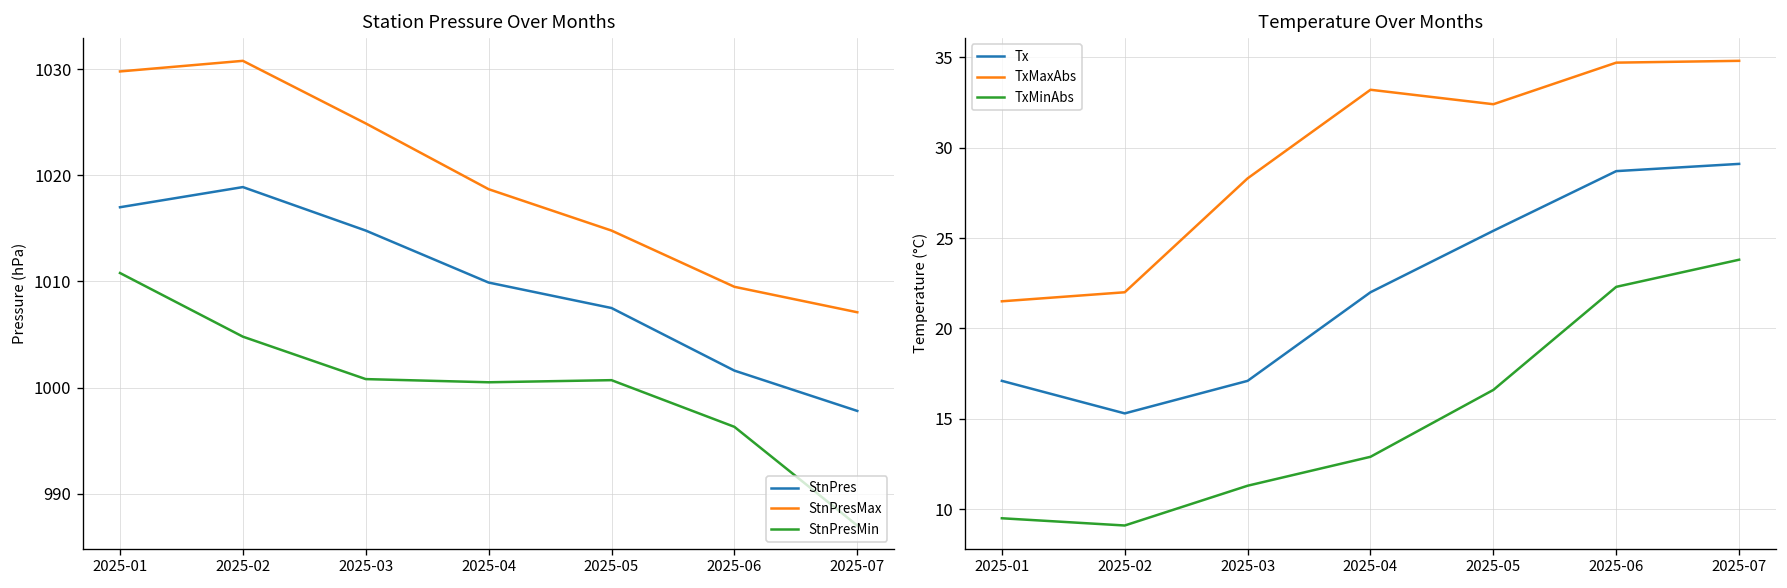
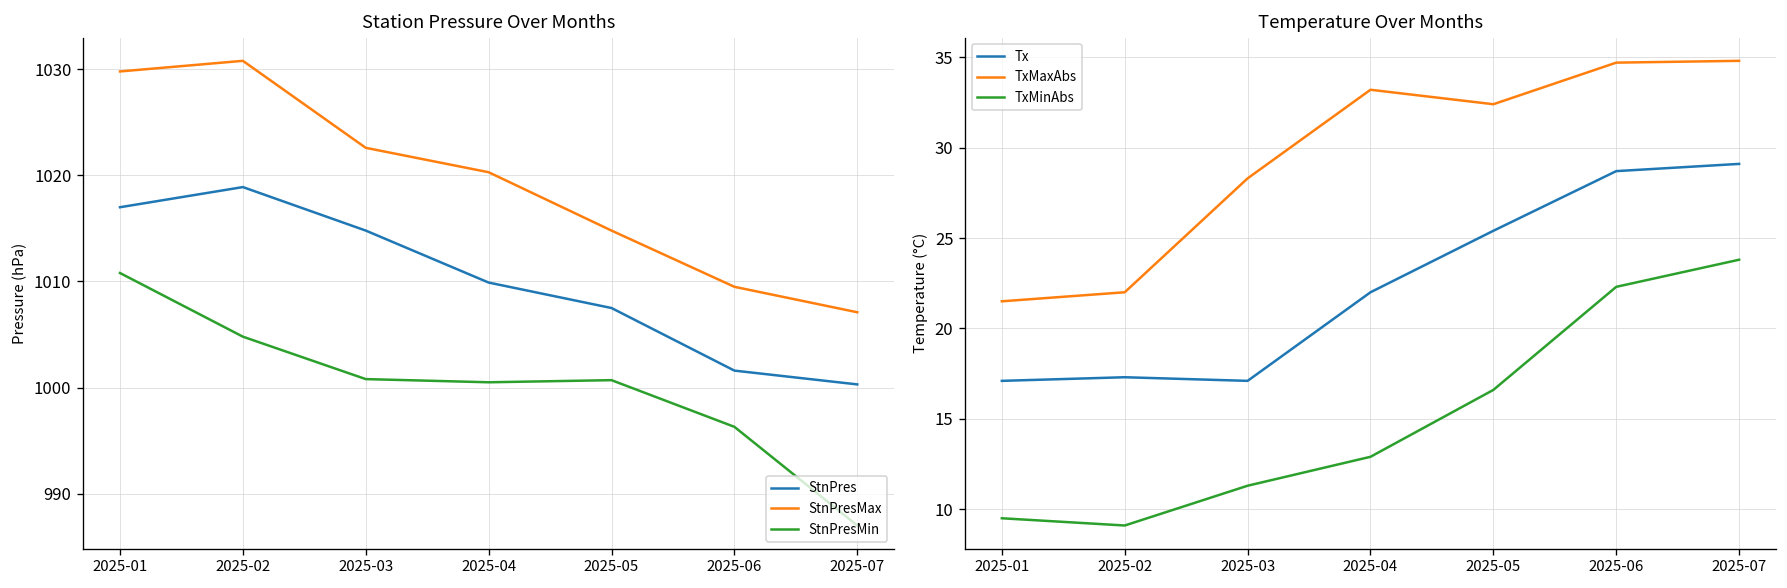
  {
    "Station Pressure Over Months": {
      "StnPres": {
        "2025-01": 1017,
        "2025-02": 1019,
        "2025-03": 1015,
        "2025-04": 1010,
        "2025-05": 1008,
        "2025-06": 1002,
-       "2025-07": 998
+       "2025-07": 1000
      },
      "StnPresMax": {
        "2025-01": 1030,
        "2025-02": 1031,
-       "2025-03": 1025,
-       "2025-04": 1019,
+       "2025-03": 1023,
+       "2025-04": 1020,
        "2025-05": 1015,
        "2025-06": 1010,
        "2025-07": 1007
      },
      "StnPresMin": {
        "2025-01": 1011,
        "2025-02": 1005,
        "2025-03": 1001,
        "2025-04": 1001,
        "2025-05": 1001,
        "2025-06": 996
      }
    },
    "Temperature Over Months": {
      "Tx": {
        "2025-01": 17.1,
-       "2025-02": 15.3,
+       "2025-02": 17.3,
        "2025-03": 17.1,
        "2025-04": 22.0,
        "2025-05": 25.4,
        "2025-06": 28.7,
        "2025-07": 29.1
      },
      "TxMaxAbs": {
        "2025-01": 21.5,
        "2025-02": 22.0,
        "2025-03": 28.3,
        "2025-04": 33.2,
        "2025-05": 32.4,
        "2025-06": 34.7,
        "2025-07": 34.8
      },
      "TxMinAbs": {
        "2025-01": 9.5,
        "2025-02": 9.1,
        "2025-03": 11.3,
        "2025-04": 12.9,
        "2025-05": 16.6,
        "2025-06": 22.3,
        "2025-07": 23.8
      }
    }
  }
